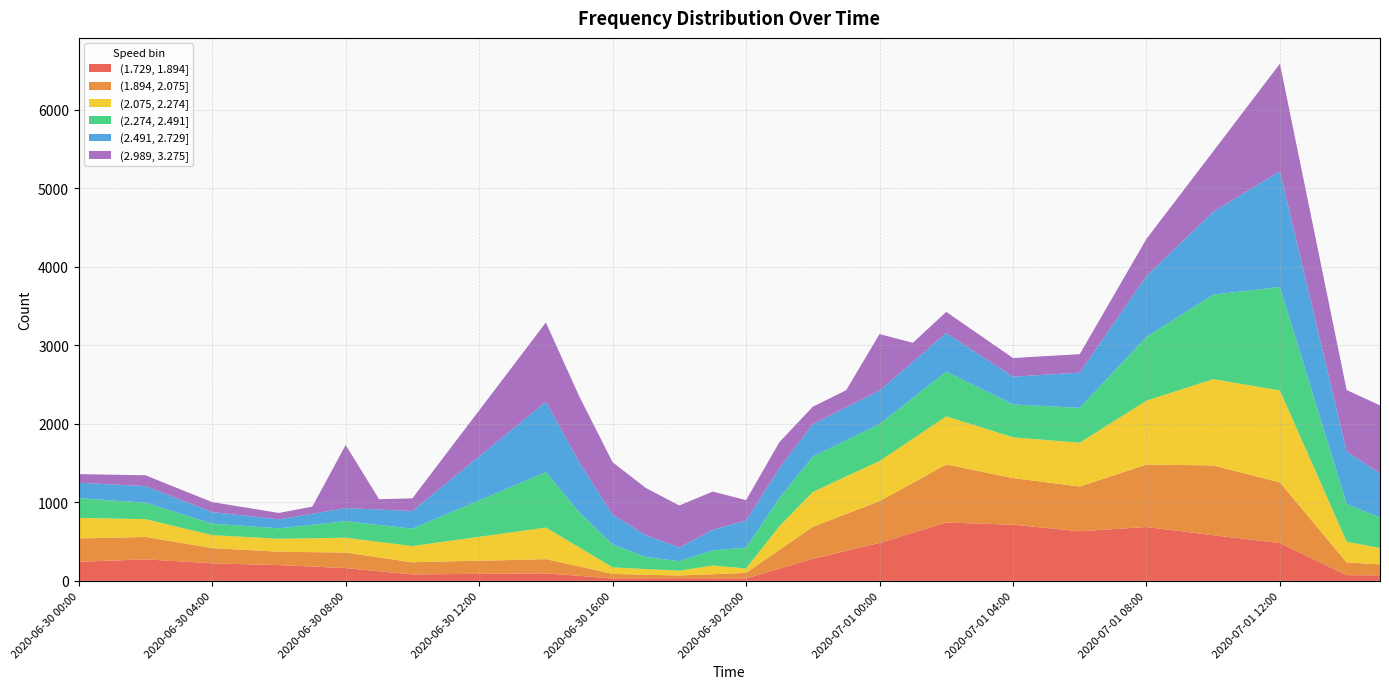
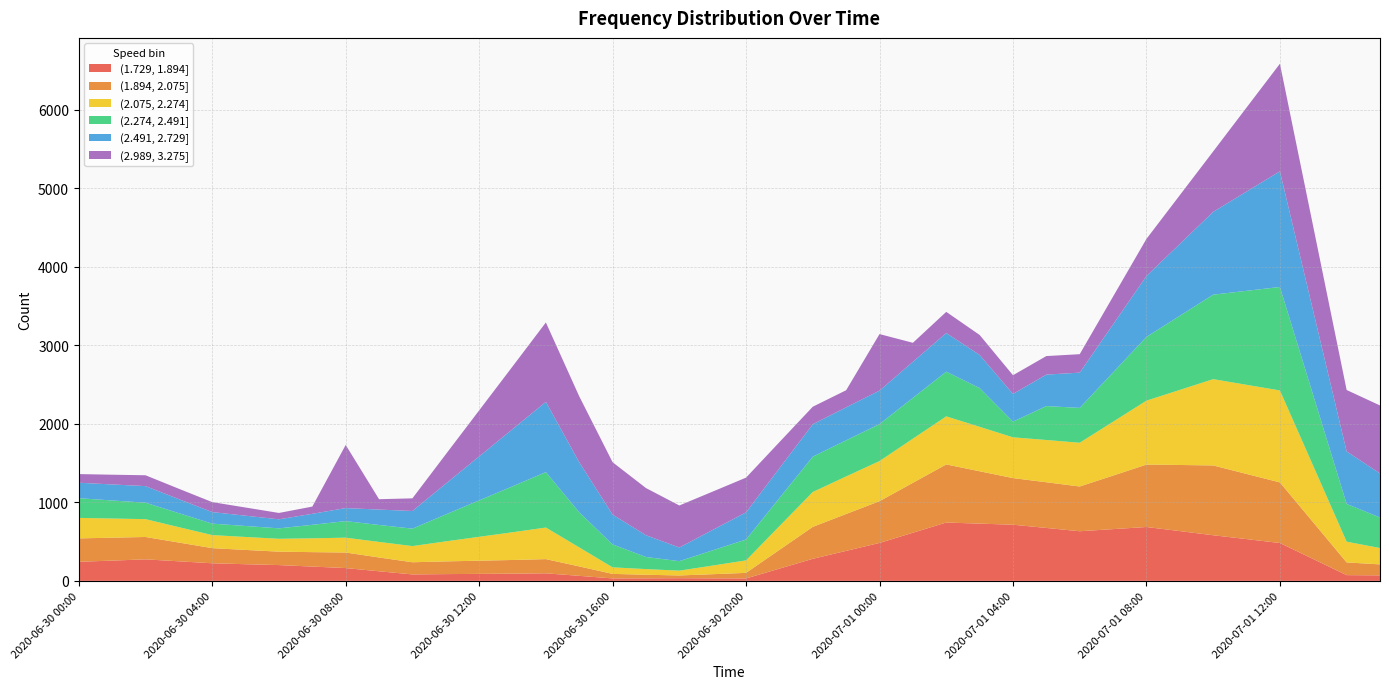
  {
    "(2.075, 2.274]": {
      "2020-06-30 00:00": 300,
      "2020-06-30 04:00": 200,
      "2020-06-30 08:00": 200,
      "2020-06-30 12:00": 300,
      "2020-06-30 16:00": 100,
-     "2020-06-30 20:00": 100,
+     "2020-06-30 20:00": 200,
      "2020-07-01 00:00": 500,
      "2020-07-01 04:00": 500,
      "2020-07-01 08:00": 800,
      "2020-07-01 12:00": 1200
    },
    "(2.274, 2.491]": {
      "2020-06-30 00:00": 300,
      "2020-06-30 04:00": 100,
      "2020-06-30 08:00": 200,
      "2020-06-30 12:00": 500,
      "2020-06-30 16:00": 300,
      "2020-06-30 20:00": 300,
      "2020-07-01 00:00": 500,
-     "2020-07-01 04:00": 400,
+     "2020-07-01 04:00": 200,
      "2020-07-01 08:00": 800,
      "2020-07-01 12:00": 1300
    },
    "(2.491, 2.729]": {
      "2020-06-30 00:00": 200,
      "2020-06-30 04:00": 100,
      "2020-06-30 08:00": 200,
      "2020-06-30 12:00": 600,
      "2020-06-30 16:00": 400,
      "2020-06-30 20:00": 300,
      "2020-07-01 00:00": 400,
      "2020-07-01 04:00": 400,
      "2020-07-01 08:00": 800,
      "2020-07-01 12:00": 1500
    },
    "(2.989, 3.275]": {
      "2020-06-30 00:00": 100,
      "2020-06-30 04:00": 100,
      "2020-06-30 08:00": 800,
      "2020-06-30 12:00": 600,
      "2020-06-30 16:00": 700,
-     "2020-06-30 20:00": 300,
+     "2020-06-30 20:00": 400,
      "2020-07-01 00:00": 700,
      "2020-07-01 04:00": 200,
      "2020-07-01 08:00": 500,
      "2020-07-01 12:00": 1400
    }
  }
